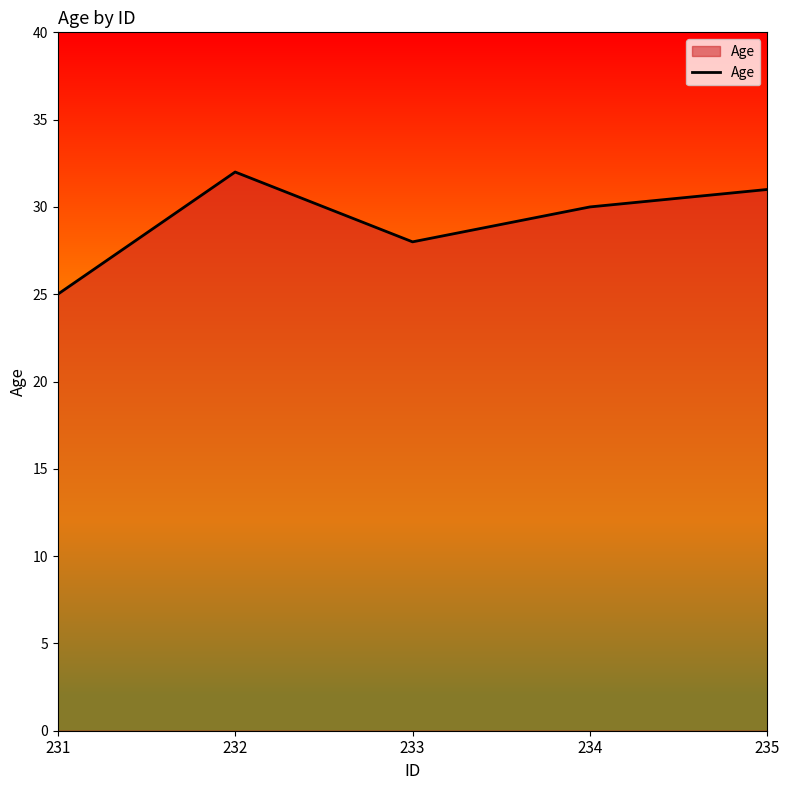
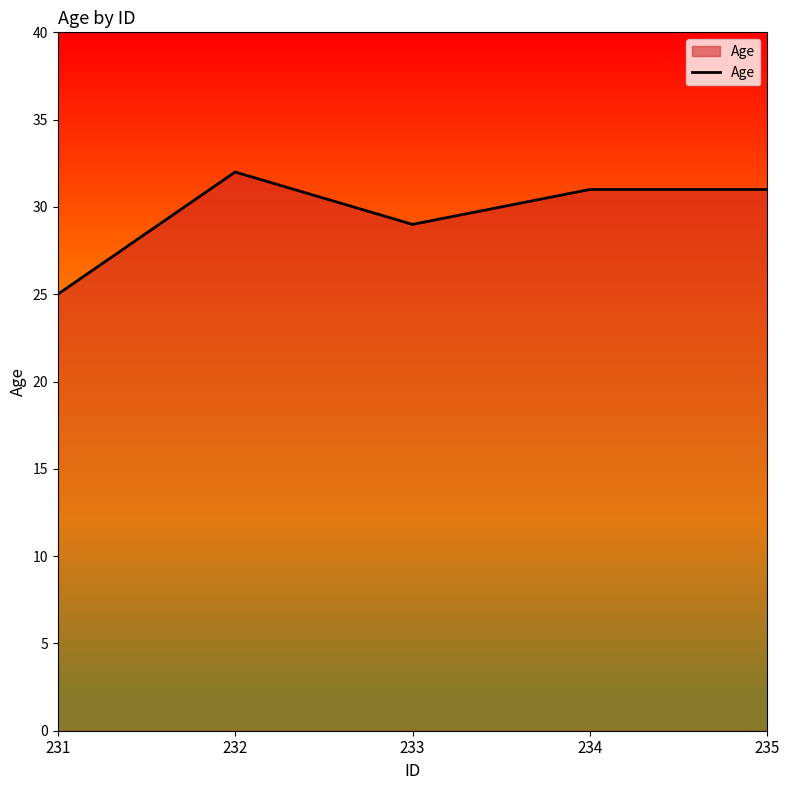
  {
    "231": 25,
    "232": 32,
-   "233": 28,
-   "234": 30,
+   "233": 29,
+   "234": 31,
    "235": 31
  }
